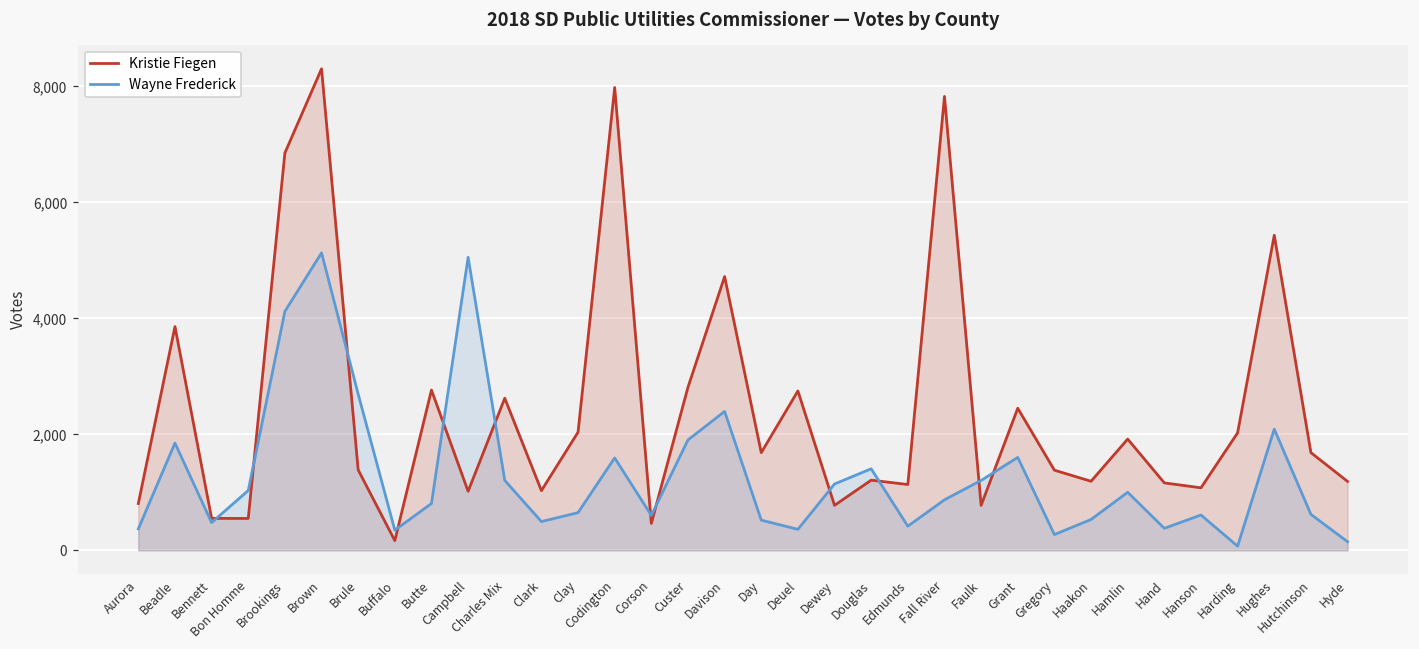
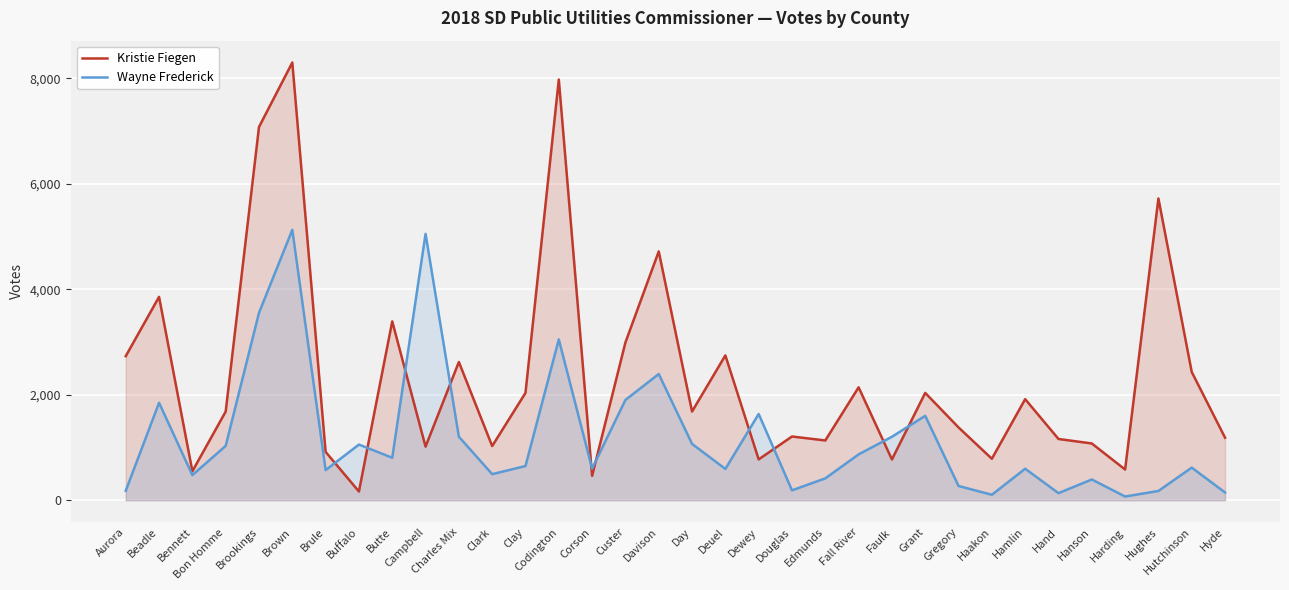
  {
    "Kristie Fiegen": {
-     "Aurora": "800",
+     "Aurora": "2,700",
      "Beadle": "3,900",
      "Bennett": "600",
-     "Bon Homme": "600",
-     "Brookings": "6,900",
+     "Bon Homme": "1,700",
+     "Brookings": "7,100",
      "Brown": "8,300",
-     "Brule": "1,400",
+     "Brule": "900",
      "Buffalo": "200",
-     "Butte": "2,800",
+     "Butte": "3,400",
      "Campbell": "1,000",
      "Charles Mix": "2,600",
      "Clark": "1,000",
      "Clay": "2,000",
      "Codington": "8,000",
      "Corson": "500",
-     "Custer": "2,800",
+     "Custer": "3,000",
      "Davison": "4,700",
      "Day": "1,700",
      "Deuel": "2,700",
      "Dewey": "800",
      "Douglas": "1,200",
      "Edmunds": "1,100",
-     "Fall River": "7,800",
+     "Fall River": "2,100",
      "Faulk": "800",
-     "Grant": "2,500",
+     "Grant": "2,000",
      "Gregory": "1,400",
-     "Haakon": "1,200",
+     "Haakon": "800",
      "Hamlin": "1,900",
      "Hand": "1,200",
      "Hanson": "1,100",
-     "Harding": "2,000",
-     "Hughes": "5,400",
-     "Hutchinson": "1,700",
+     "Harding": "600",
+     "Hughes": "5,700",
+     "Hutchinson": "2,400",
      "Hyde": "1,200"
    },
    "Wayne Frederick": {
-     "Aurora": "400",
+     "Aurora": "200",
      "Beadle": "1,900",
      "Bennett": "500",
      "Bon Homme": "1,000",
-     "Brookings": "4,100",
+     "Brookings": "3,600",
      "Brown": "5,100",
-     "Brule": "2,700",
-     "Buffalo": "300",
+     "Brule": "600",
+     "Buffalo": "1,100",
      "Butte": "800",
      "Campbell": "5,100",
      "Charles Mix": "1,200",
      "Clark": "500",
      "Clay": "700",
-     "Codington": "1,600",
+     "Codington": "3,100",
      "Corson": "600",
      "Custer": "1,900",
      "Davison": "2,400",
-     "Day": "500",
-     "Deuel": "400",
-     "Dewey": "1,100",
-     "Douglas": "1,400",
+     "Day": "1,100",
+     "Deuel": "600",
+     "Dewey": "1,600",
+     "Douglas": "200",
      "Edmunds": "400",
      "Fall River": "900",
      "Faulk": "1,200",
      "Grant": "1,600",
      "Gregory": "300",
-     "Haakon": "500",
-     "Hamlin": "1,000",
-     "Hand": "400",
-     "Hanson": "600",
+     "Haakon": "100",
+     "Hamlin": "600",
+     "Hand": "100",
+     "Hanson": "400",
      "Harding": "100",
-     "Hughes": "2,100",
+     "Hughes": "200",
      "Hutchinson": "600",
      "Hyde": "100"
    }
  }
